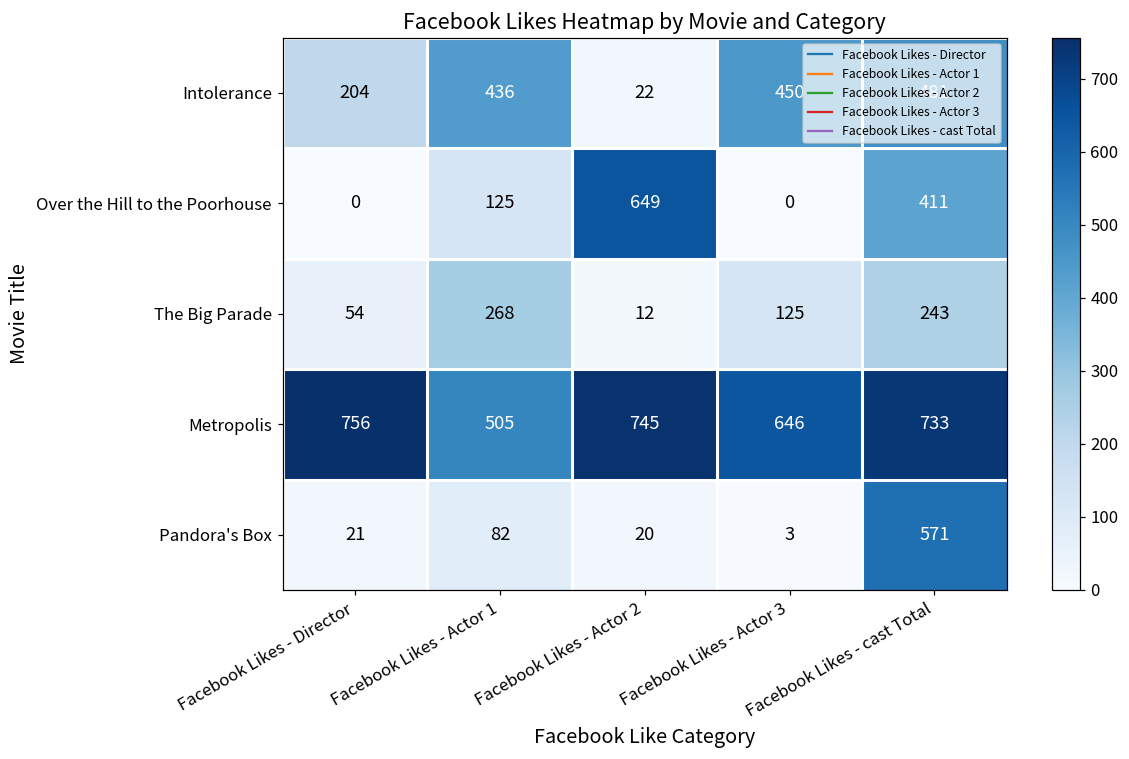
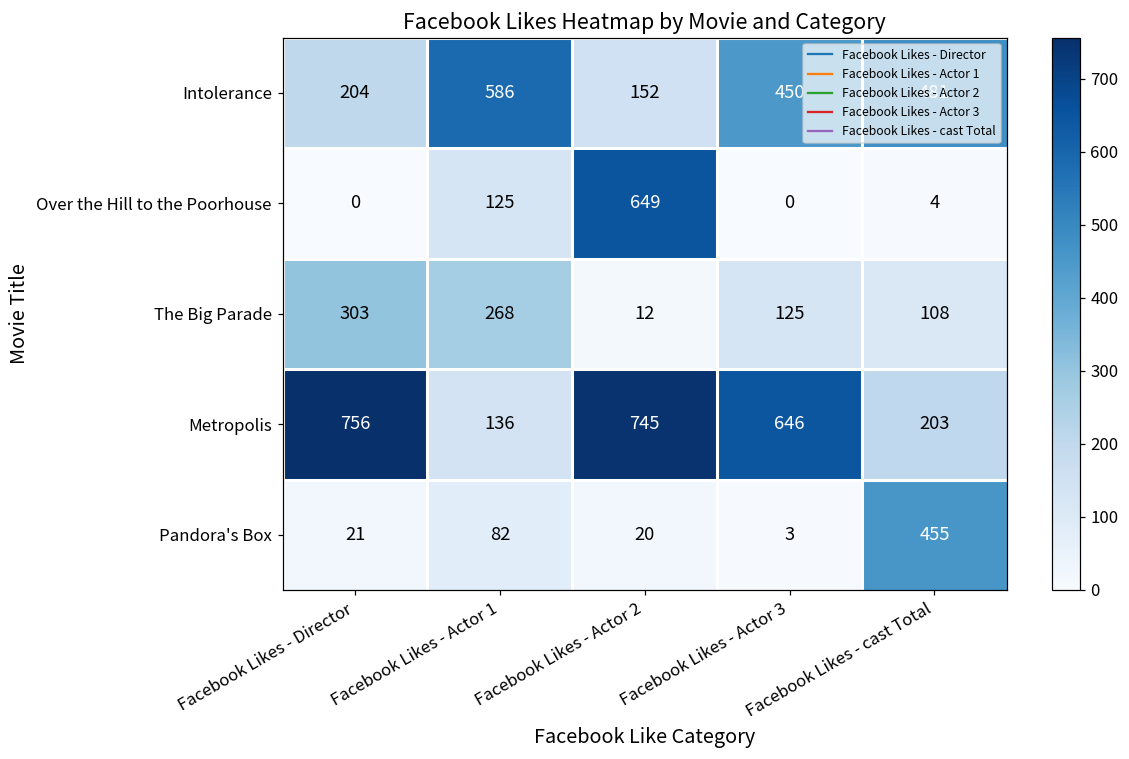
  {
    "Intolerance": {
      "Facebook Likes - Director": 204,
-     "Facebook Likes - Actor 1": 436,
-     "Facebook Likes - Actor 2": 22
+     "Facebook Likes - Actor 1": 586,
+     "Facebook Likes - Actor 2": 152
    },
    "Over the Hill to the Poorhouse": {
      "Facebook Likes - Director": 0,
      "Facebook Likes - Actor 1": 125,
      "Facebook Likes - Actor 2": 649,
      "Facebook Likes - Actor 3": 0,
-     "Facebook Likes - cast Total": 411
+     "Facebook Likes - cast Total": 4
    },
    "The Big Parade": {
-     "Facebook Likes - Director": 54,
+     "Facebook Likes - Director": 303,
      "Facebook Likes - Actor 1": 268,
      "Facebook Likes - Actor 2": 12,
      "Facebook Likes - Actor 3": 125,
-     "Facebook Likes - cast Total": 243
+     "Facebook Likes - cast Total": 108
    },
    "Metropolis": {
      "Facebook Likes - Director": 756,
-     "Facebook Likes - Actor 1": 505,
+     "Facebook Likes - Actor 1": 136,
      "Facebook Likes - Actor 2": 745,
      "Facebook Likes - Actor 3": 646,
-     "Facebook Likes - cast Total": 733
+     "Facebook Likes - cast Total": 203
    },
    "Pandora's Box": {
      "Facebook Likes - Director": 21,
      "Facebook Likes - Actor 1": 82,
      "Facebook Likes - Actor 2": 20,
      "Facebook Likes - Actor 3": 3,
-     "Facebook Likes - cast Total": 571
+     "Facebook Likes - cast Total": 455
    }
  }
